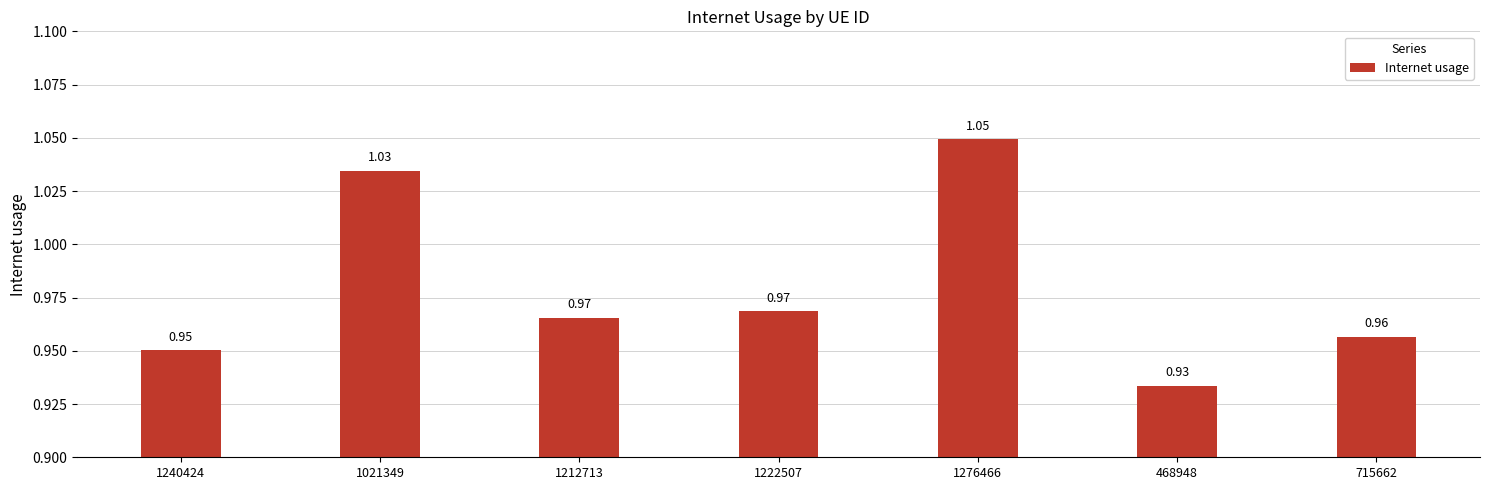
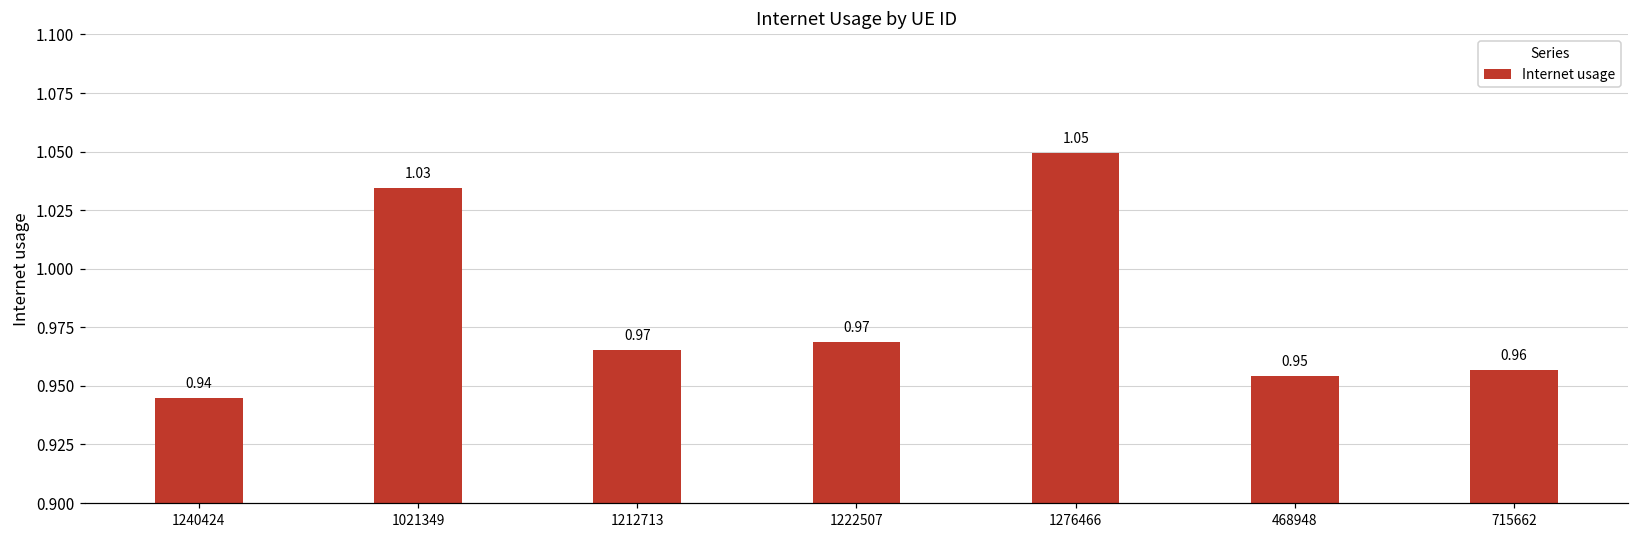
  {
-   "1240424": 0.95,
+   "1240424": 0.94,
    "1021349": 1.03,
    "1212713": 0.97,
    "1222507": 0.97,
    "1276466": 1.05,
-   "468948": 0.93,
+   "468948": 0.95,
    "715662": 0.96
  }
